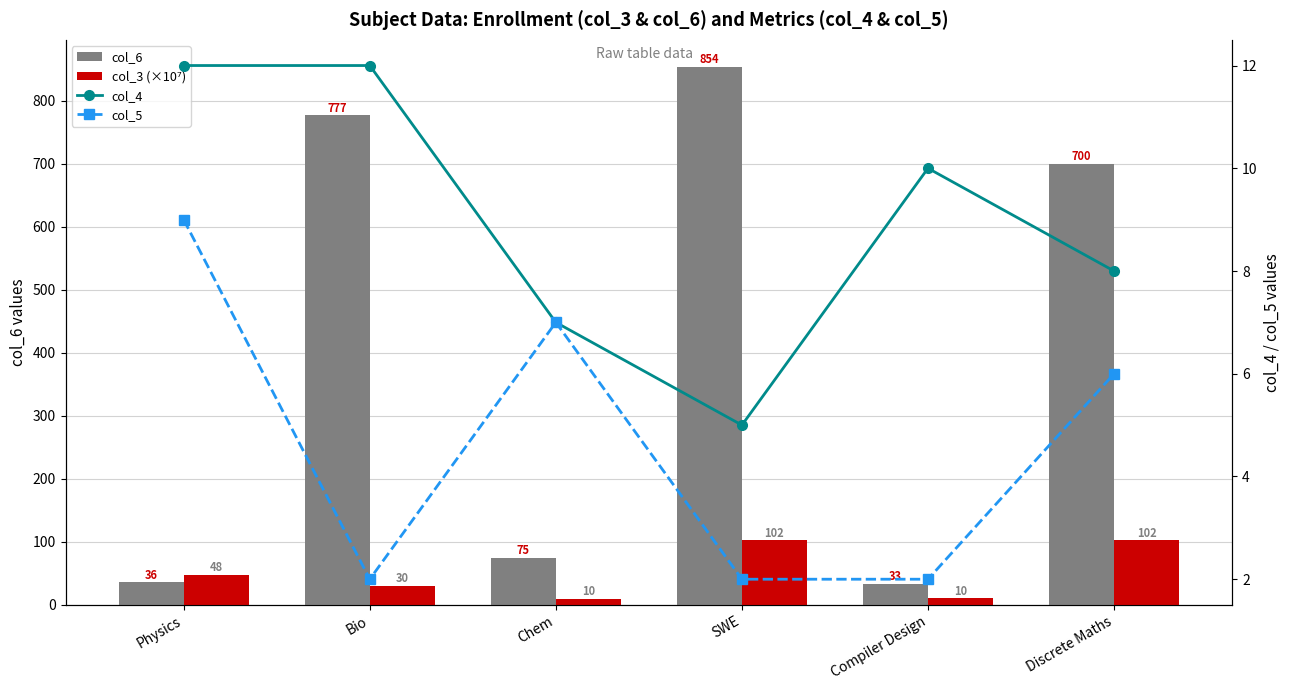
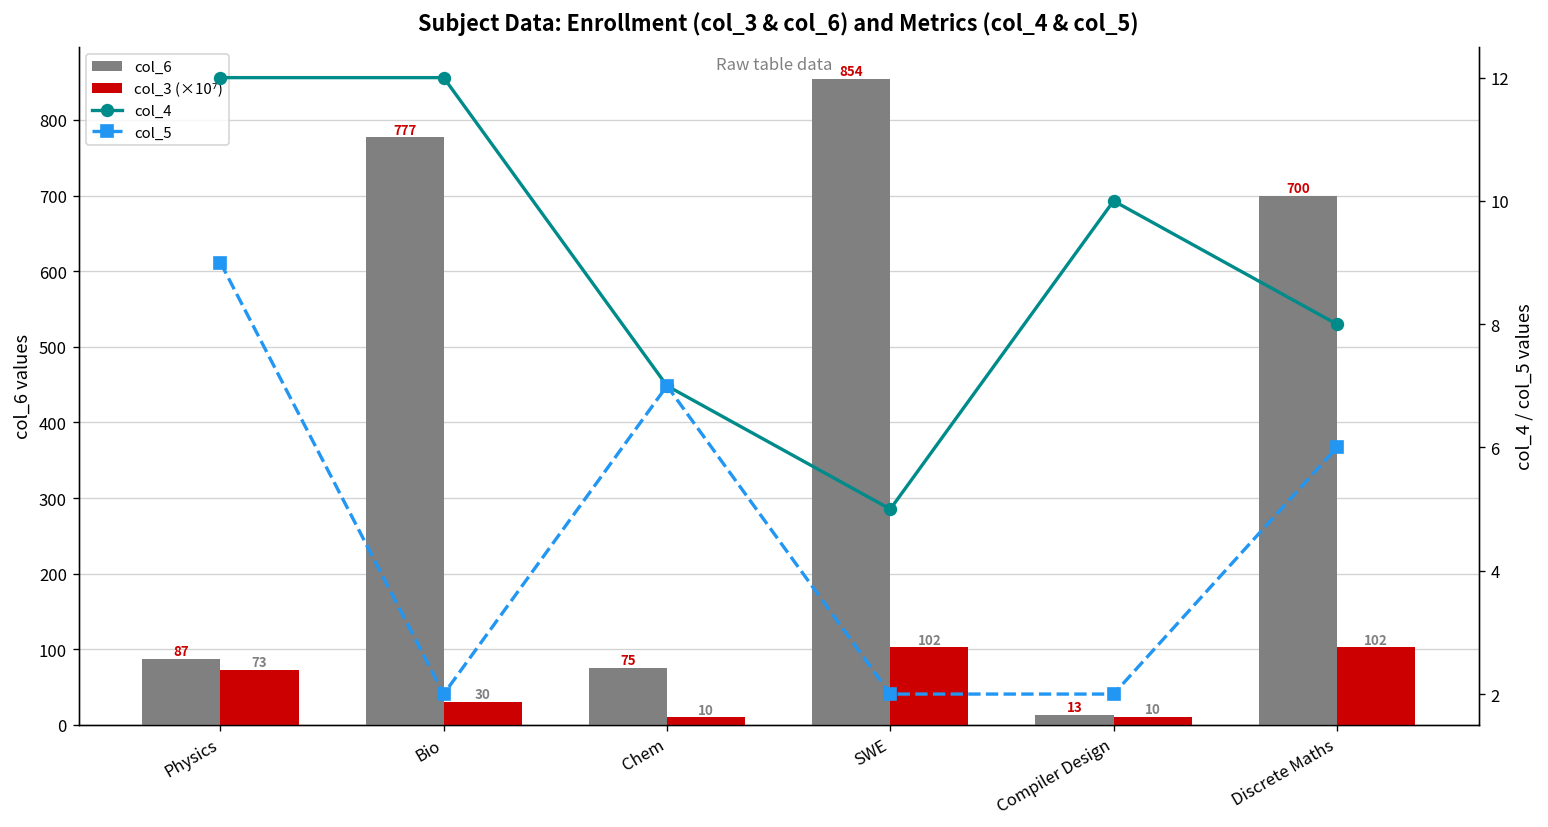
  {
    "col_6": {
-     "Physics": 36,
+     "Physics": 87,
      "Bio": 777,
      "Chem": 75,
      "SWE": 854,
-     "Compiler Design": 33,
+     "Compiler Design": 13,
      "Discrete Maths": 700
    },
    "col_3 (×10⁷)": {
-     "Physics": 48,
+     "Physics": 73,
      "Bio": 30,
      "Chem": 10,
      "SWE": 102,
      "Compiler Design": 10,
      "Discrete Maths": 102
    }
  }
